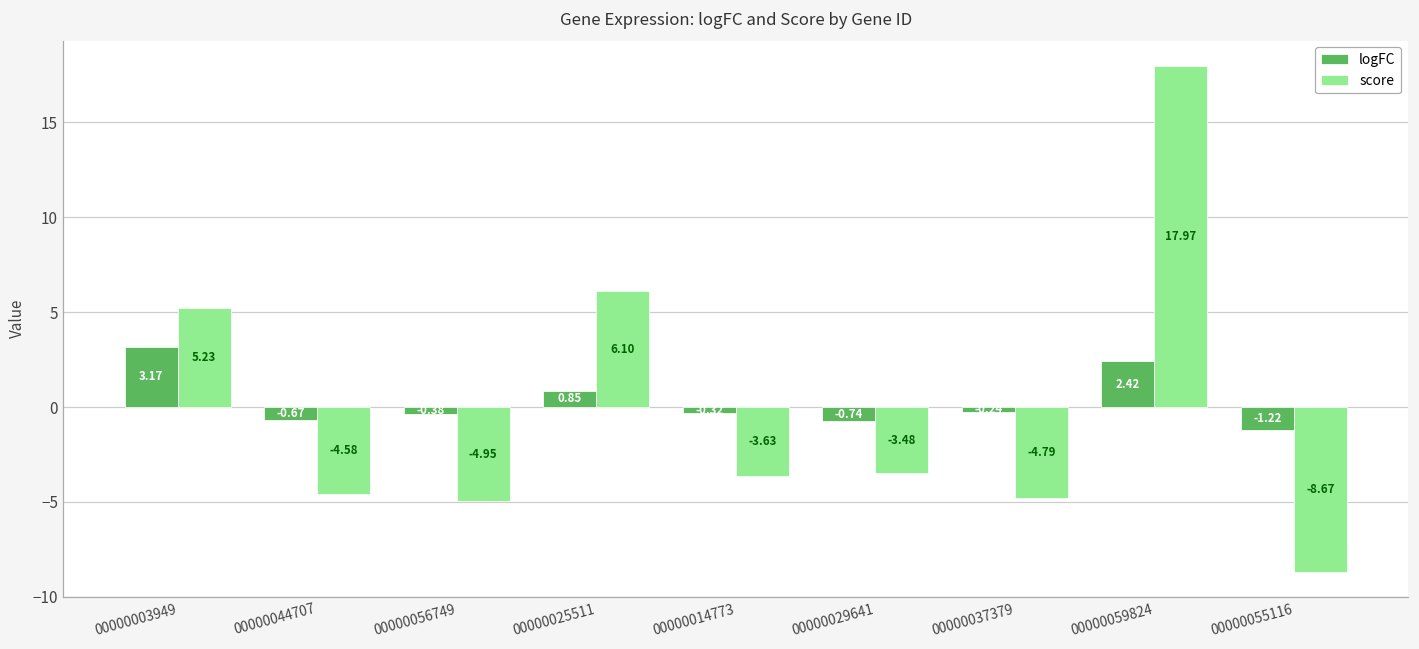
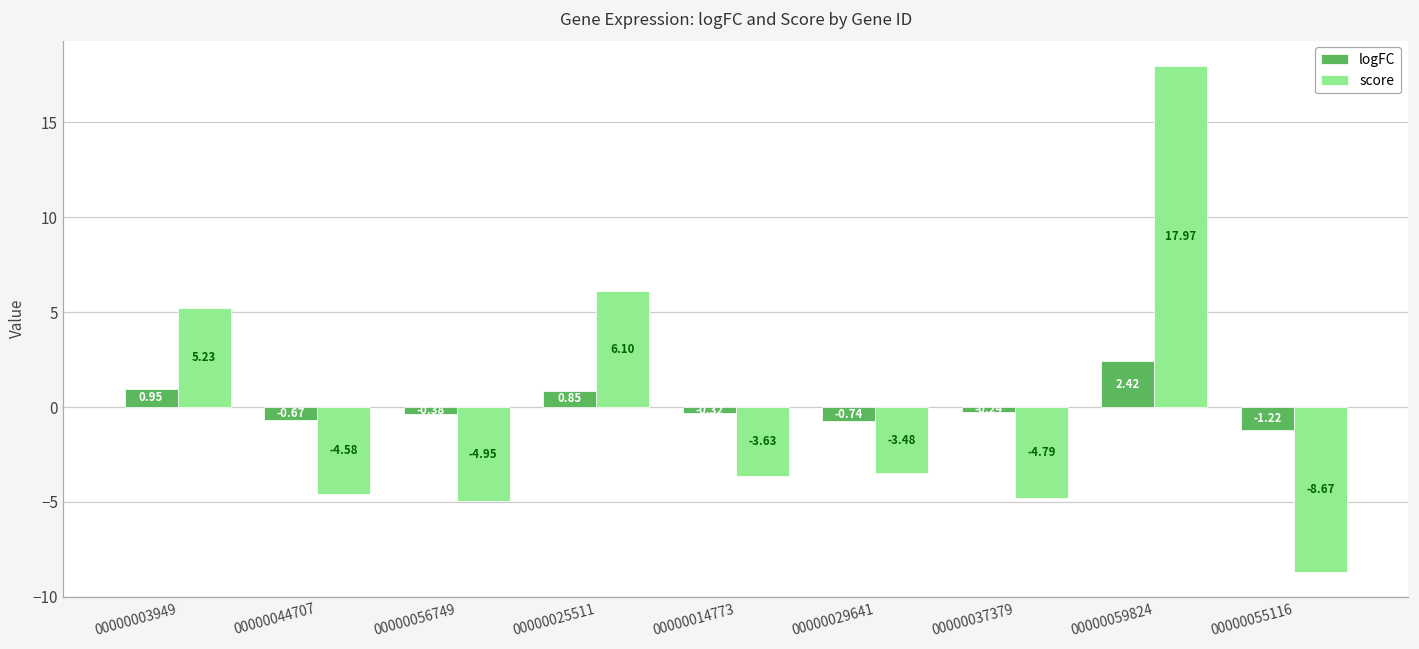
  {
    "logFC": {
-     "00000003949": 3.17,
+     "00000003949": 0.95,
      "00000044707": -0.67,
      "00000025511": 0.85,
      "00000029641": -0.74,
      "00000059824": 2.42,
      "00000055116": -1.22
    },
    "score": {
      "00000003949": 5.23,
      "00000044707": -4.58,
      "00000056749": -4.95,
      "00000025511": 6.10,
      "00000014773": -3.63,
      "00000029641": -3.48,
      "00000037379": -4.79,
      "00000059824": 17.97,
      "00000055116": -8.67
    }
  }
